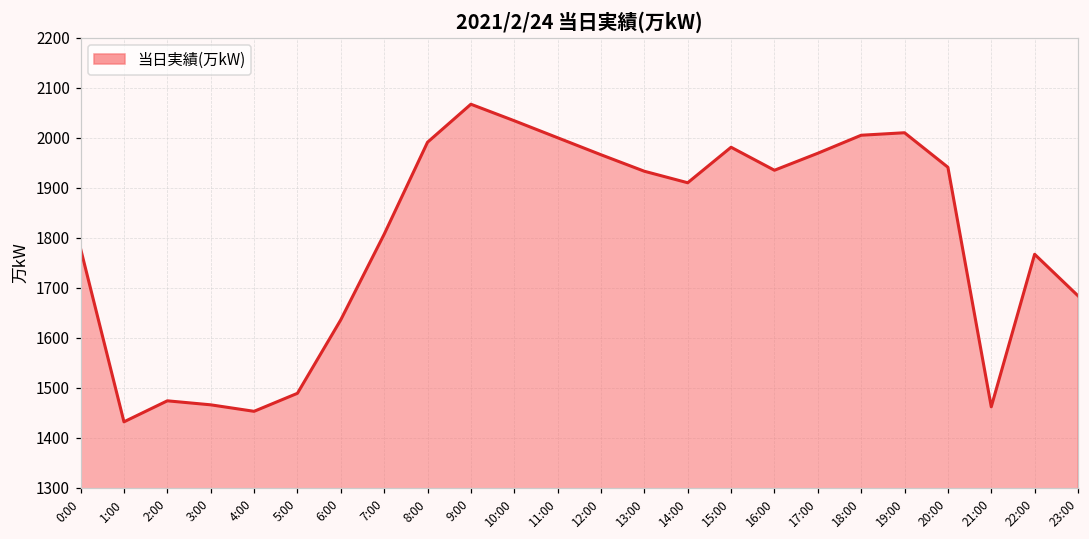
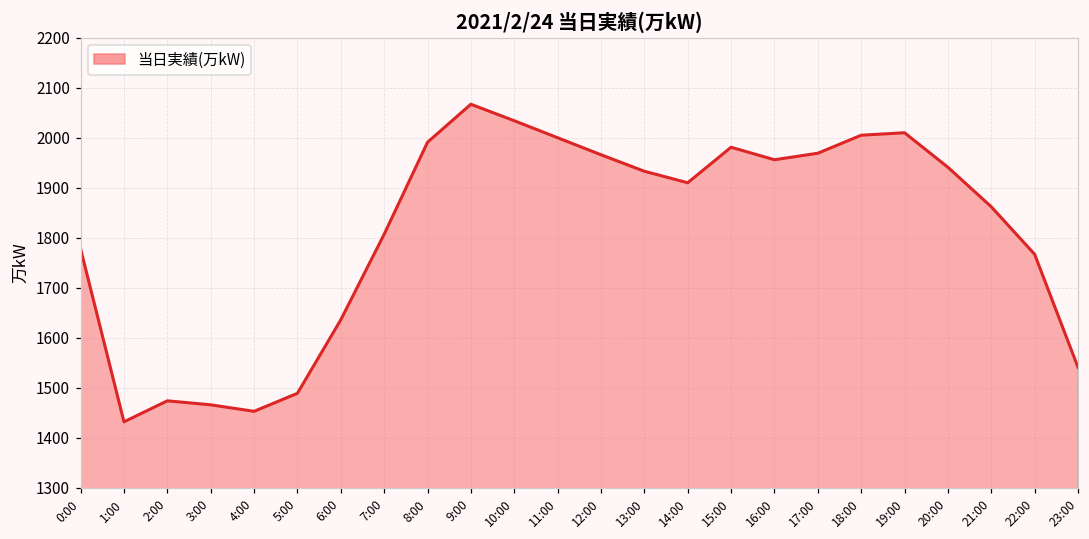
  {
    "0:00": 1780,
    "1:00": 1430,
    "2:00": 1470,
    "3:00": 1470,
    "4:00": 1450,
    "5:00": 1490,
    "6:00": 1640,
    "7:00": 1810,
    "8:00": 1990,
    "9:00": 2070,
    "10:00": 2030,
    "11:00": 2000,
    "12:00": 1970,
    "13:00": 1930,
    "14:00": 1910,
    "15:00": 1980,
-   "16:00": 1940,
+   "16:00": 1960,
    "17:00": 1970,
    "18:00": 2010,
    "19:00": 2010,
    "20:00": 1940,
-   "21:00": 1460,
+   "21:00": 1860,
    "22:00": 1770,
-   "23:00": 1680
+   "23:00": 1540
  }
